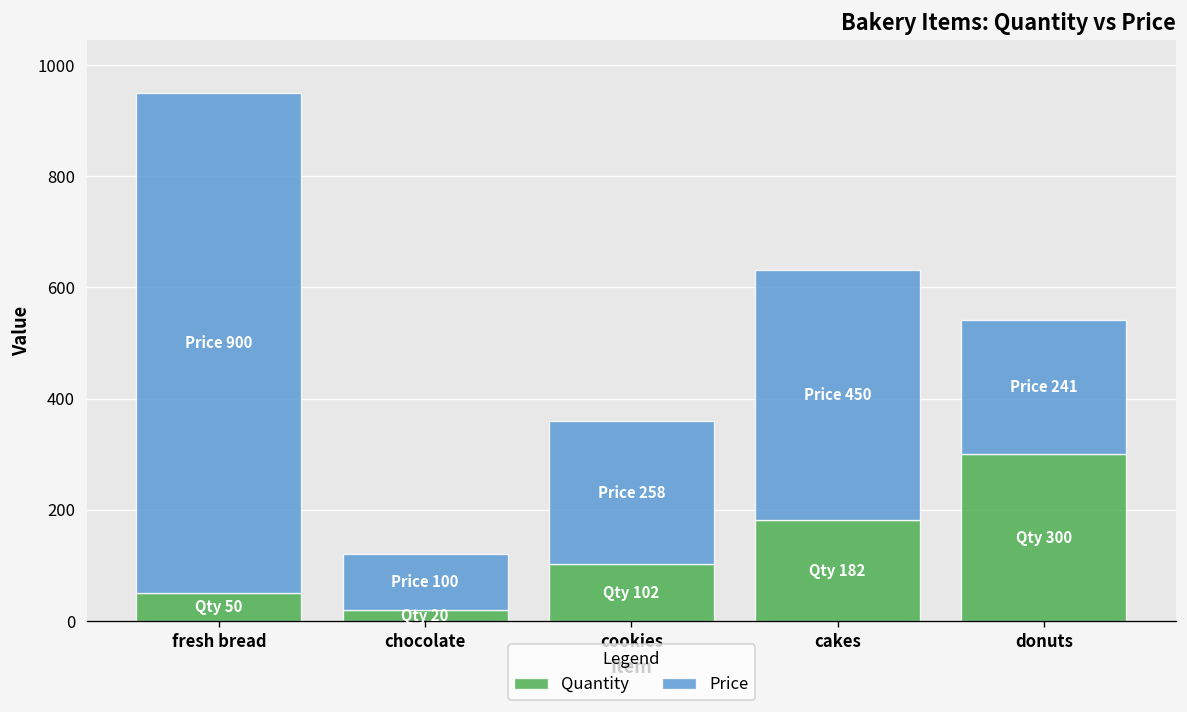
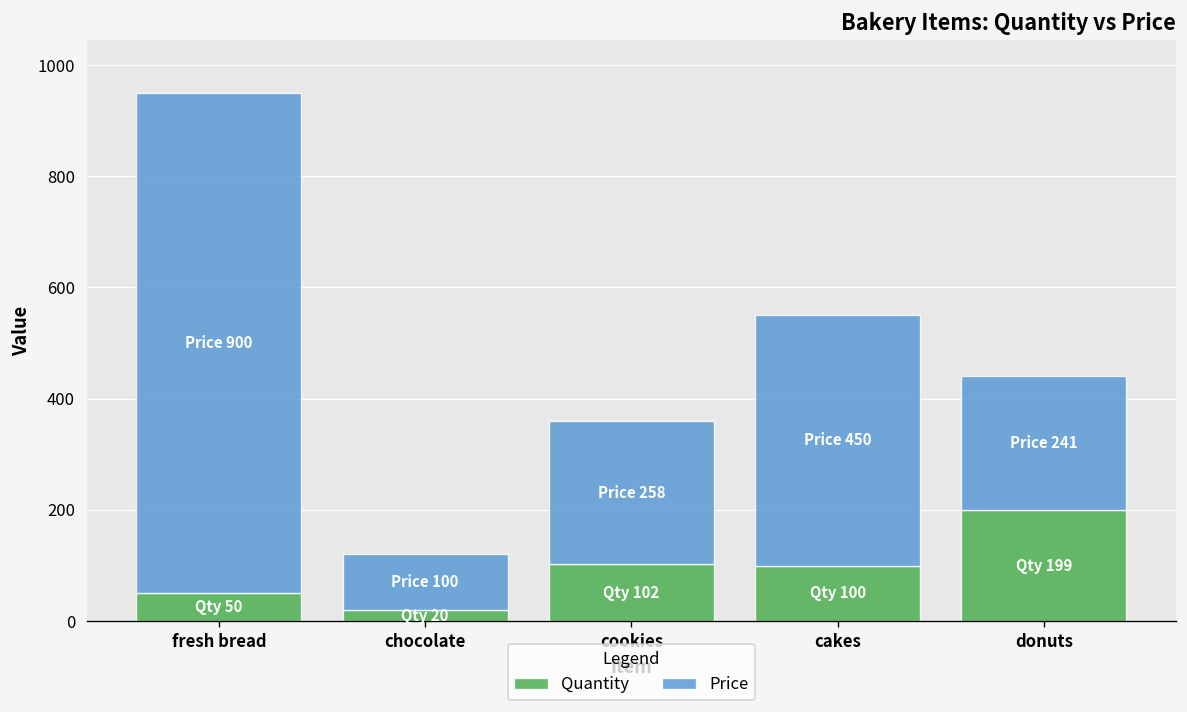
  {
    "Quantity": {
      "fresh bread": 50,
      "chocolate": 20,
      "cookies": 102,
-     "cakes": 182,
-     "donuts": 300
+     "cakes": 100,
+     "donuts": 199
    },
    "Price": {
      "fresh bread": 900,
      "chocolate": 100,
      "cookies": 258,
      "cakes": 450,
      "donuts": 241
    }
  }
